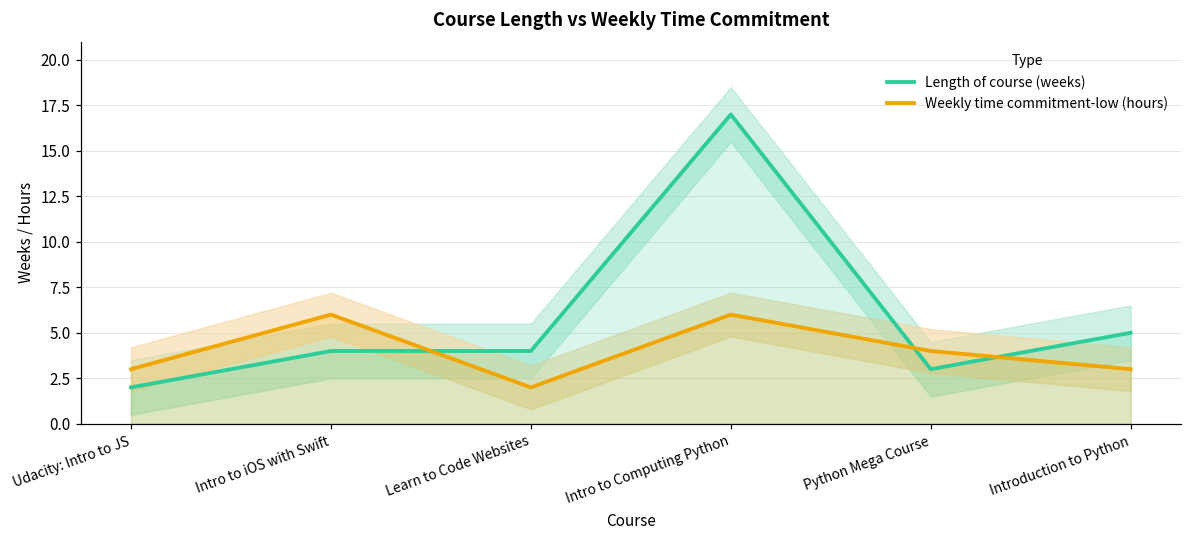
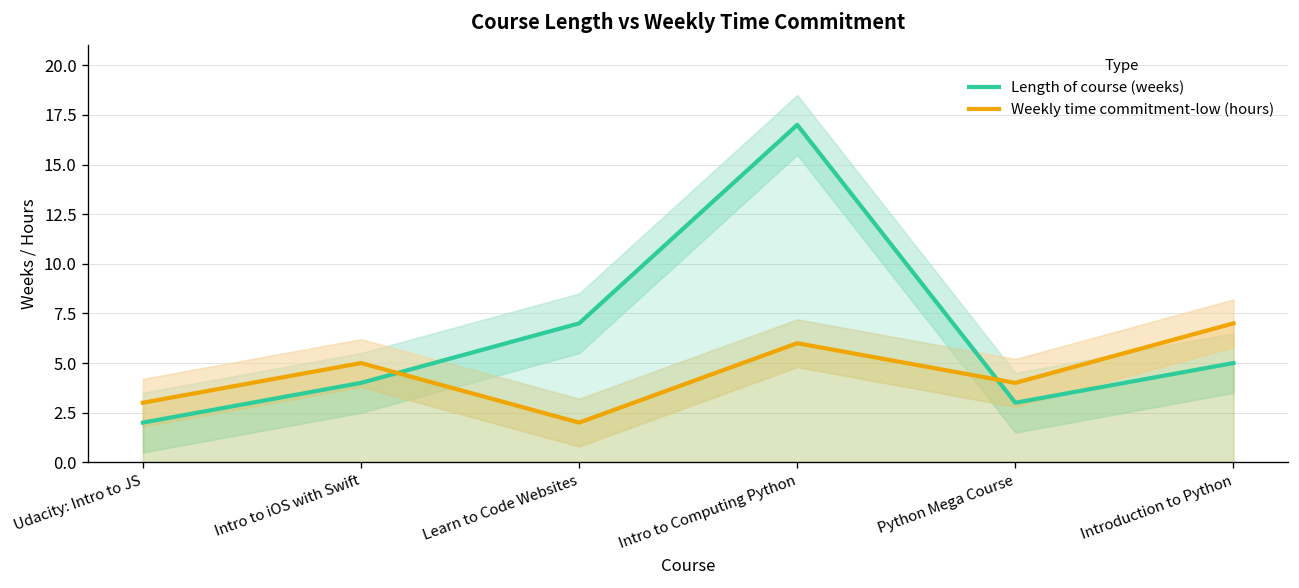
  {
    "Length of course (weeks)": {
      "Udacity: Intro to JS": 2,
      "Intro to iOS with Swift": 4,
-     "Learn to Code Websites": 4,
+     "Learn to Code Websites": 7,
      "Intro to Computing Python": 17,
      "Python Mega Course": 3,
      "Introduction to Python": 5
    },
    "Weekly time commitment-low (hours)": {
      "Udacity: Intro to JS": 3,
-     "Intro to iOS with Swift": 6,
+     "Intro to iOS with Swift": 5,
      "Learn to Code Websites": 2,
      "Intro to Computing Python": 6,
      "Python Mega Course": 4,
-     "Introduction to Python": 3
+     "Introduction to Python": 7
    }
  }
